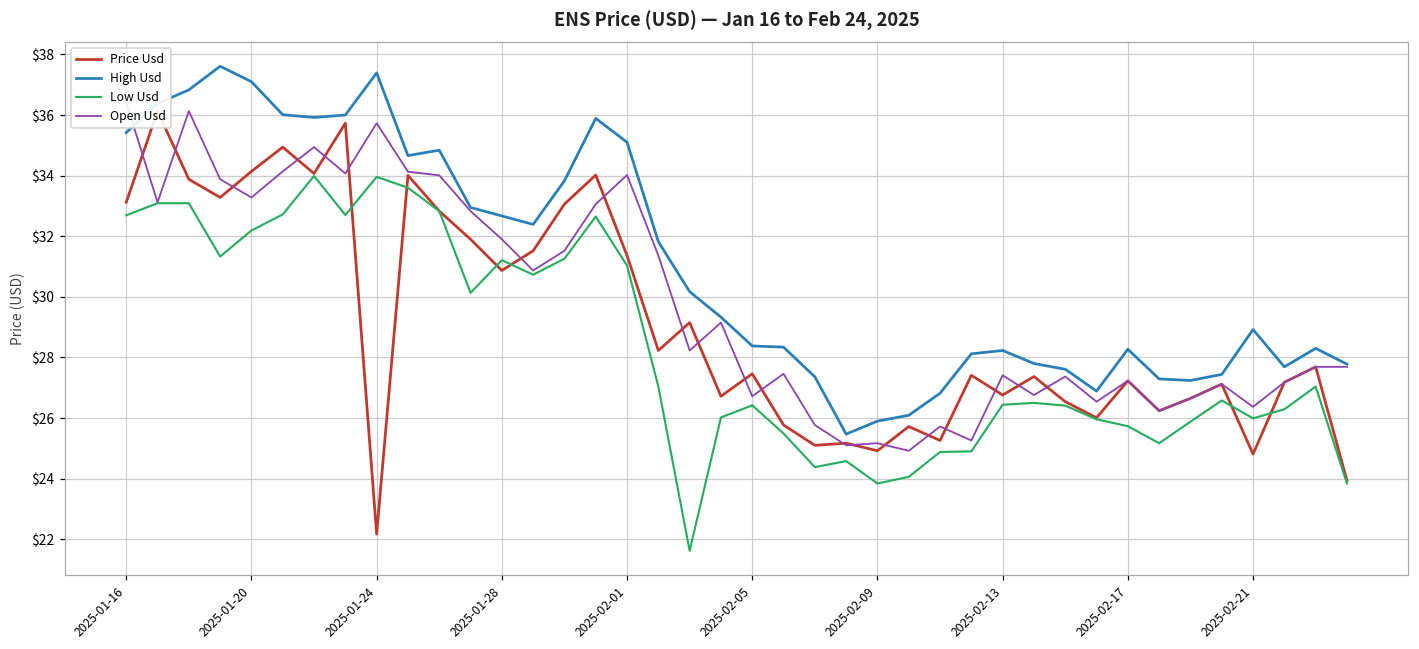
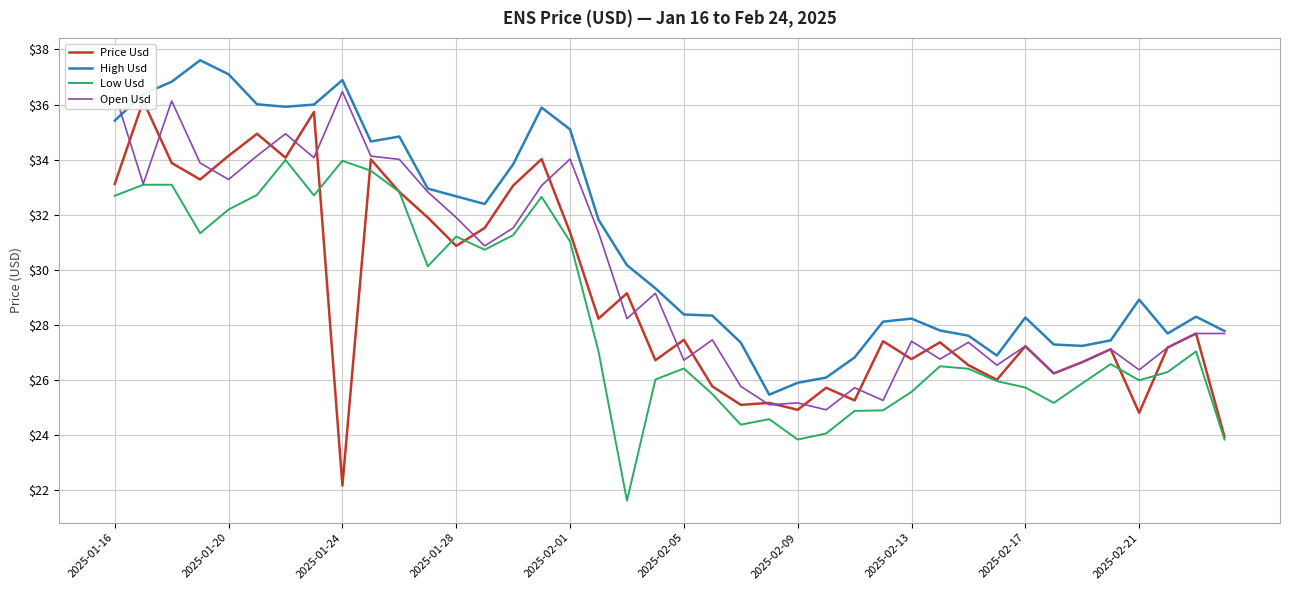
  {
    "Price Usd": {
      "2025-01-16": "$33.1",
      "2025-01-20": "$34.1",
      "2025-01-24": "$22.2",
      "2025-01-28": "$30.9",
      "2025-02-01": "$31.4",
      "2025-02-05": "$27.5",
      "2025-02-09": "$24.9",
      "2025-02-13": "$26.8",
      "2025-02-21": "$24.8"
    },
    "High Usd": {
      "2025-01-16": "$35.4",
      "2025-01-20": "$37.1",
-     "2025-01-24": "$37.4",
+     "2025-01-24": "$36.9",
      "2025-01-28": "$32.7",
      "2025-02-01": "$35.1",
      "2025-02-05": "$28.4",
      "2025-02-09": "$25.9",
      "2025-02-13": "$28.2",
      "2025-02-17": "$28.3",
      "2025-02-21": "$28.9"
    },
    "Low Usd": {
      "2025-01-16": "$32.7",
      "2025-01-20": "$32.2",
      "2025-01-24": "$34.0",
      "2025-01-28": "$31.2",
      "2025-02-01": "$31.0",
      "2025-02-05": "$26.4",
      "2025-02-09": "$23.8",
-     "2025-02-13": "$26.4",
+     "2025-02-13": "$25.6",
      "2025-02-17": "$25.7",
      "2025-02-21": "$26.0"
    },
    "Open Usd": {
      "2025-01-20": "$33.3",
-     "2025-01-24": "$35.7",
+     "2025-01-24": "$36.5",
      "2025-01-28": "$31.9",
      "2025-02-01": "$34.0",
      "2025-02-05": "$26.7",
      "2025-02-09": "$25.2",
      "2025-02-13": "$27.4",
      "2025-02-21": "$26.4"
    }
  }
